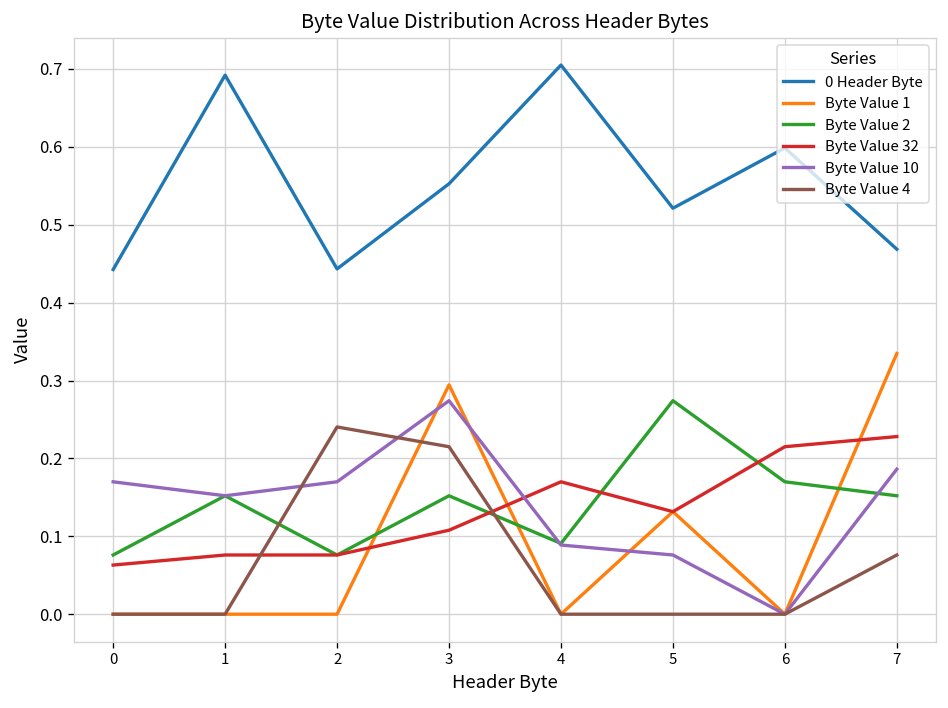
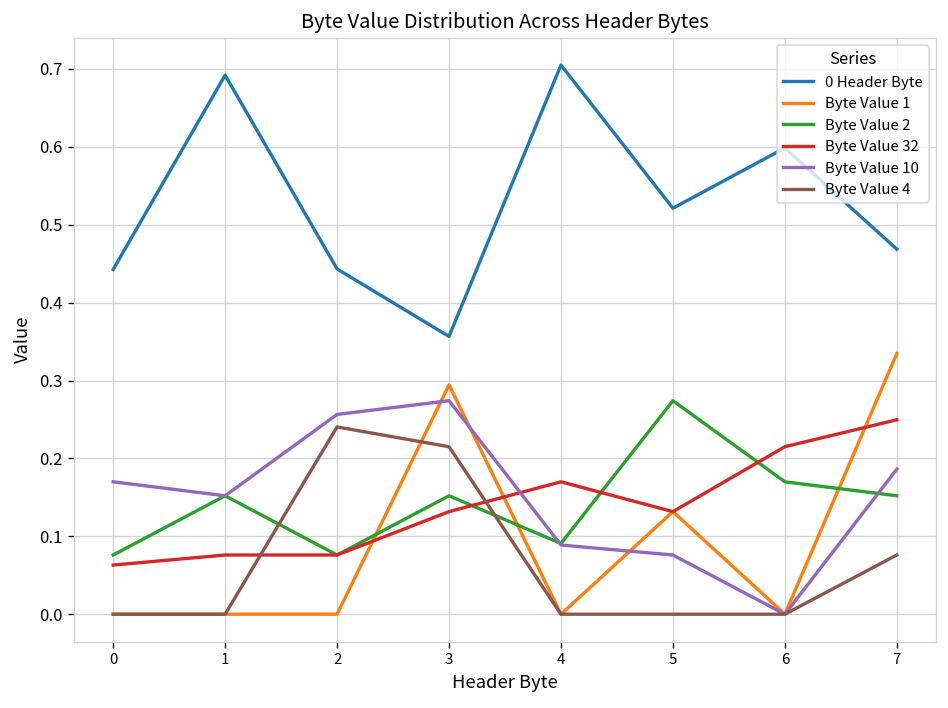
  {
    "0 Header Byte": {
      "0": 0.44,
      "1": 0.69,
      "2": 0.44,
-     "3": 0.55,
+     "3": 0.36,
      "4": 0.71,
      "5": 0.52,
      "7": 0.47
    },
    "Byte Value 1": {
      "2": 0.00,
      "3": 0.29,
      "7": 0.33
    },
    "Byte Value 2": {
      "0": 0.08,
      "3": 0.15,
      "5": 0.27,
      "6": 0.17,
      "7": 0.15
    },
    "Byte Value 32": {
      "0": 0.06,
      "1": 0.08,
-     "3": 0.11,
+     "3": 0.13,
      "4": 0.17,
      "6": 0.22,
-     "7": 0.23
+     "7": 0.25
    },
    "Byte Value 10": {
      "0": 0.17,
-     "2": 0.17,
+     "2": 0.26,
      "3": 0.27,
      "5": 0.08,
      "7": 0.19
    },
    "Byte Value 4": {
      "2": 0.24,
      "3": 0.22,
      "5": 0.00,
      "7": 0.08
    }
  }
